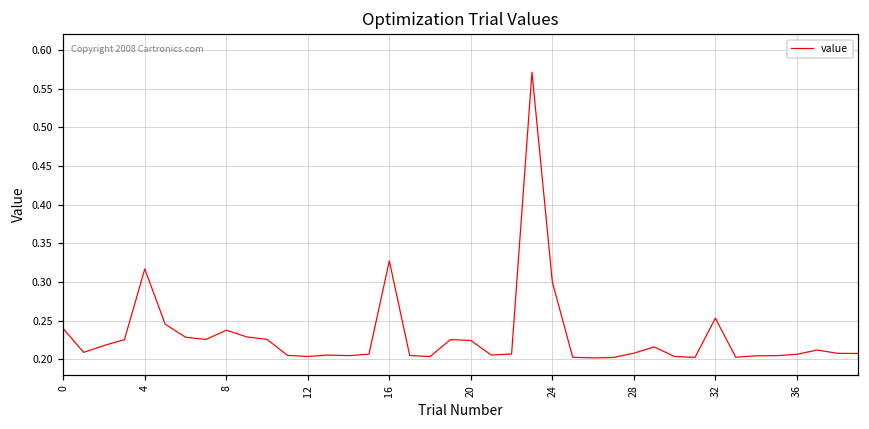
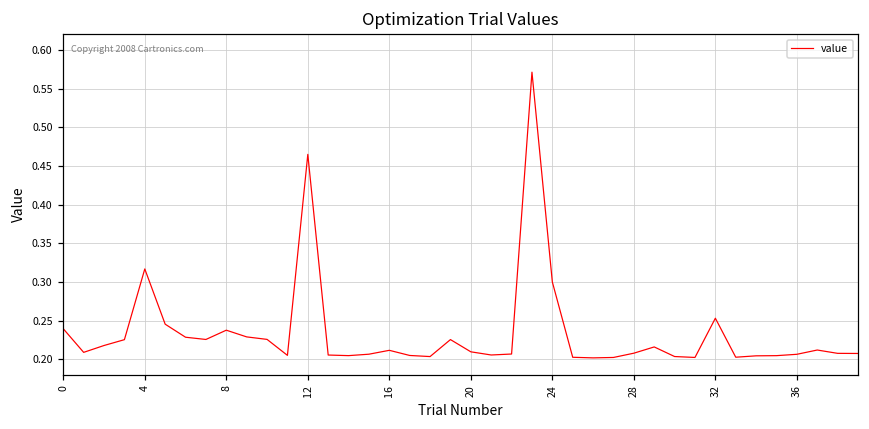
  {
    "0": 0.24,
    "4": 0.32,
    "8": 0.24,
-   "12": 0.20,
-   "16": 0.33,
-   "20": 0.22,
+   "12": 0.46,
+   "16": 0.21,
+   "20": 0.21,
    "24": 0.30,
    "28": 0.21,
    "32": 0.25,
    "36": 0.21
  }
